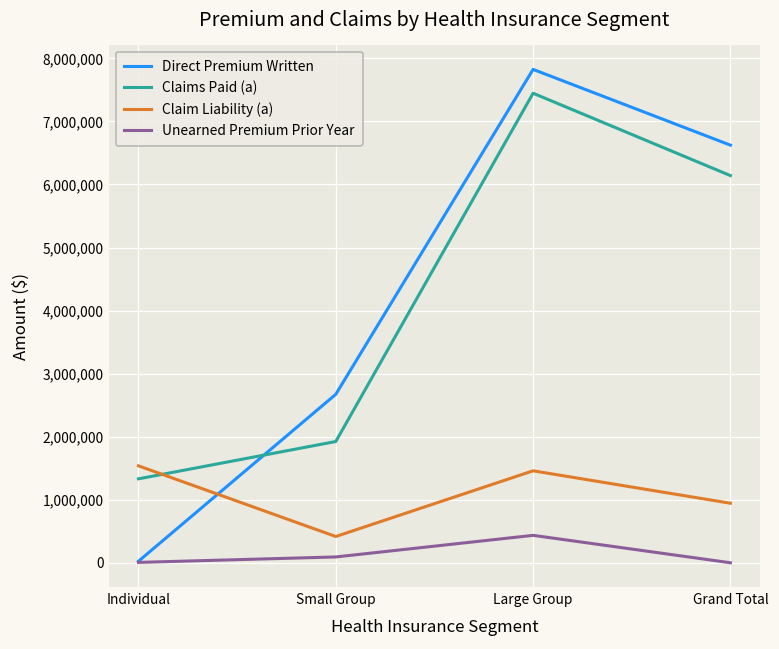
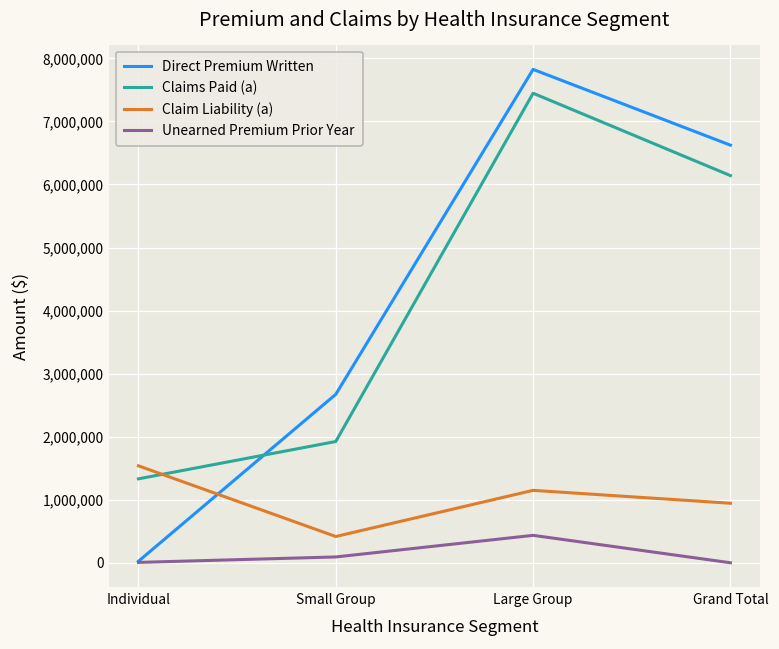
  {
    "Direct Premium Written": {
      "Small Group": "2,700,000",
      "Large Group": "7,800,000",
      "Grand Total": "6,600,000"
    },
    "Claims Paid (a)": {
      "Individual": "1,300,000",
      "Small Group": "1,900,000",
      "Large Group": "7,400,000",
      "Grand Total": "6,100,000"
    },
    "Claim Liability (a)": {
      "Individual": "1,500,000",
      "Small Group": "400,000",
-     "Large Group": "1,500,000",
+     "Large Group": "1,100,000",
      "Grand Total": "900,000"
    },
    "Unearned Premium Prior Year": {
      "Small Group": "100,000",
      "Large Group": "400,000",
      "Grand Total": "0"
    }
  }
